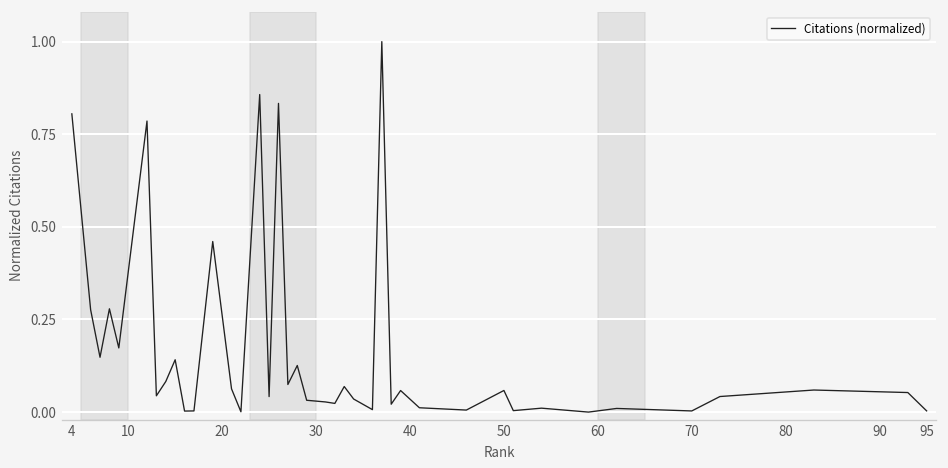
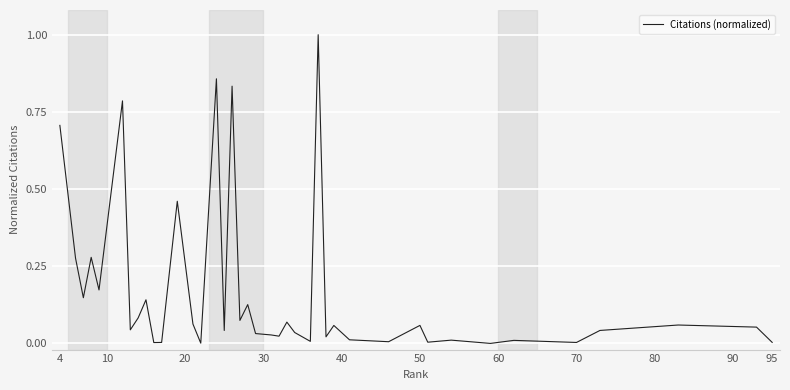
  {
-   "4": 0.81,
+   "4": 0.71,
    "50": 0.06,
    "70": 0.00,
    "95": 0.00
  }
